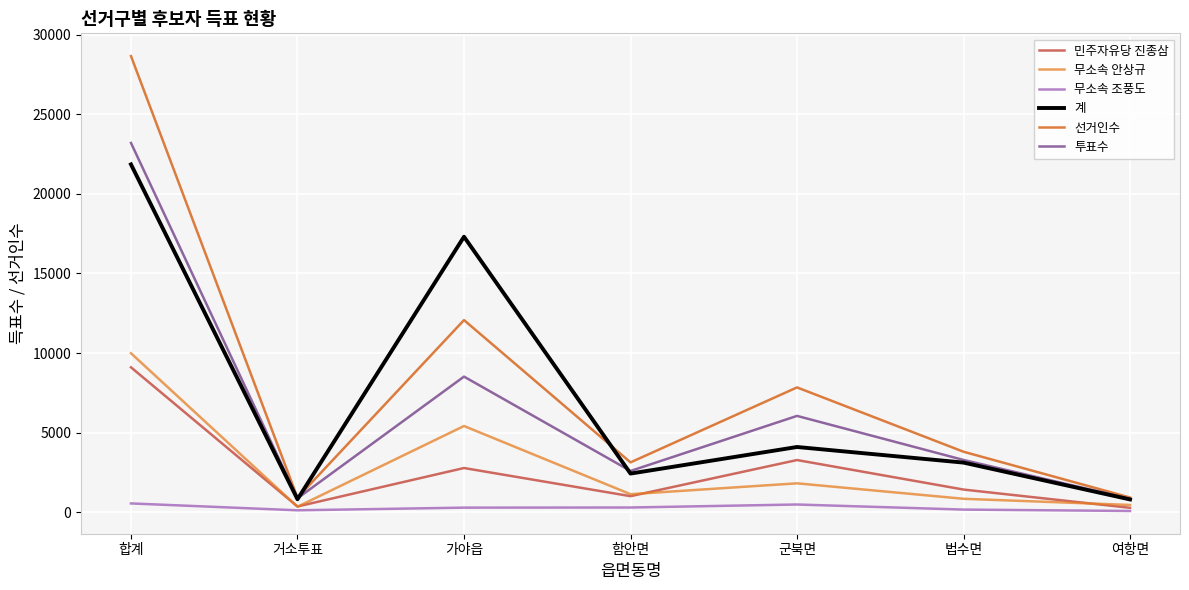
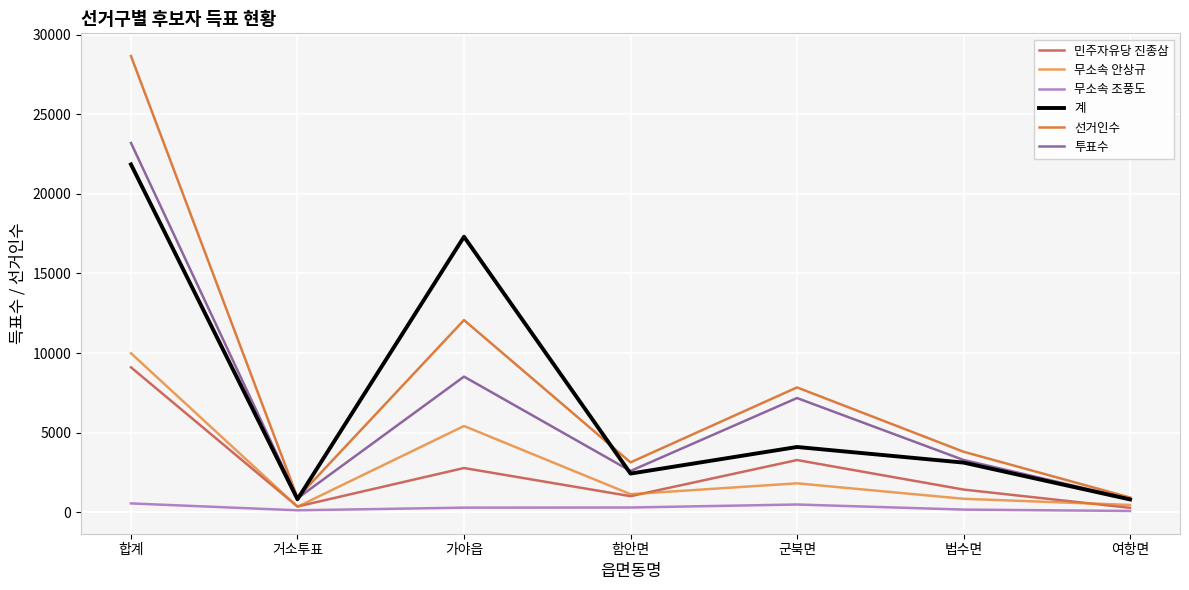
  {
    "무소속 조풍도": {
      "합계": 500,
      "거소투표": 100,
      "가야읍": 300,
      "함안면": 300,
      "군북면": 500,
      "법수면": 200,
      "여항면": 100
    },
    "계": {
      "합계": 21900,
      "가야읍": 17300,
      "함안면": 2400,
      "군북면": 4100,
      "법수면": 3100
    },
    "투표수": {
      "합계": 23200,
      "가야읍": 8500,
      "함안면": 2600,
-     "군북면": 6100,
+     "군북면": 7200,
      "법수면": 3300
    }
  }
